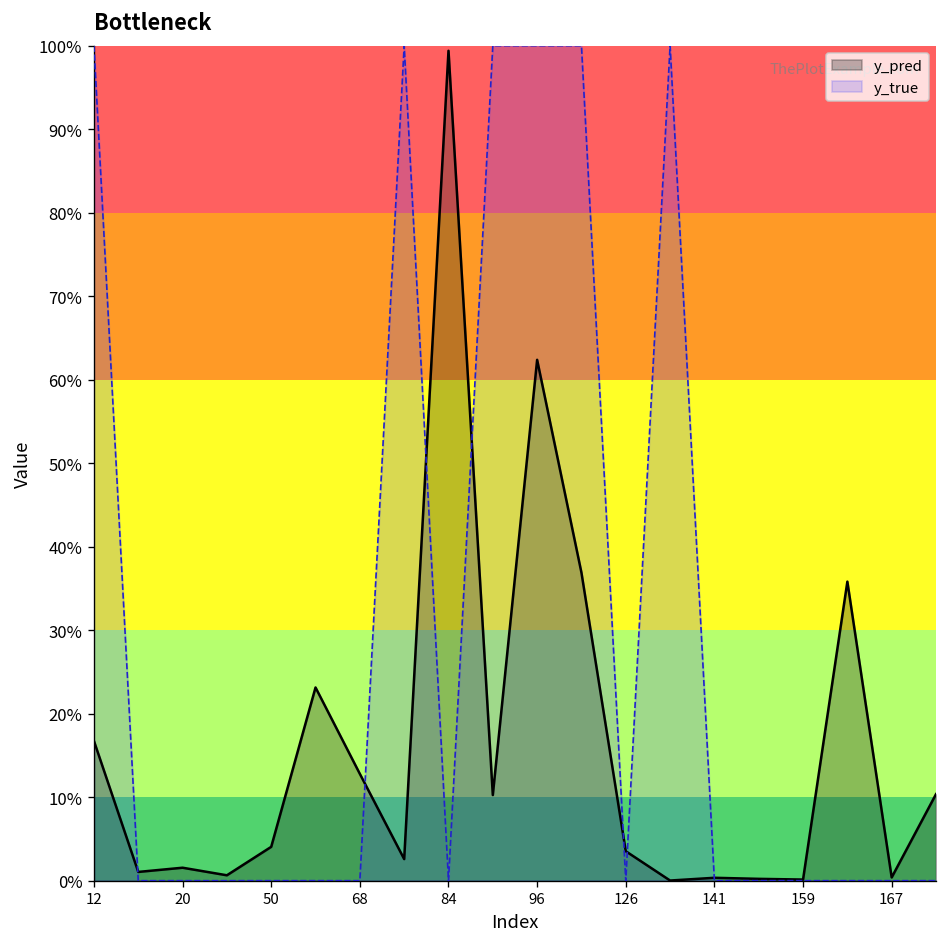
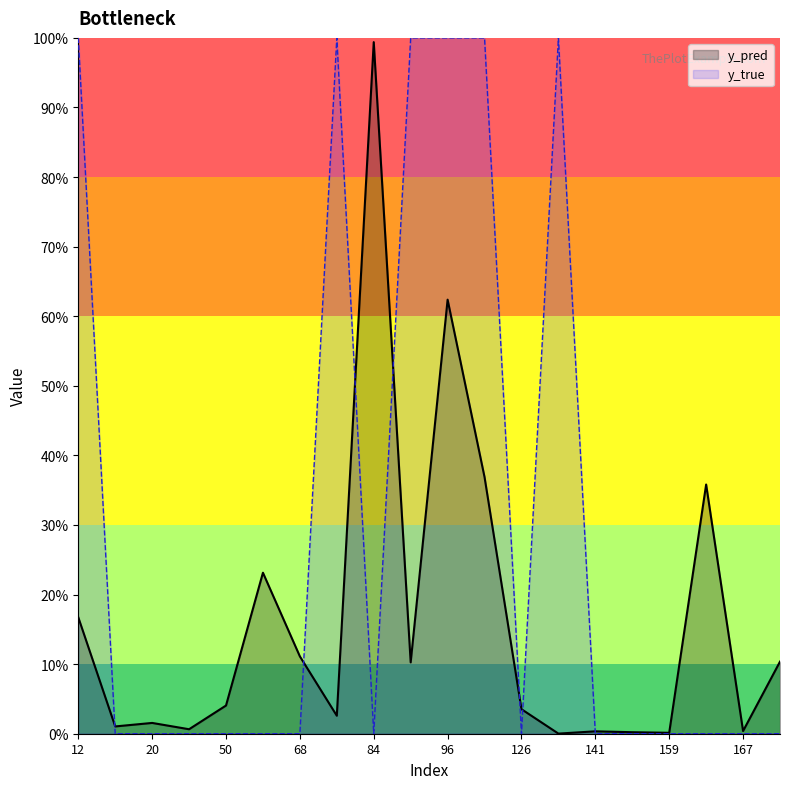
  {
    "y_pred": {
      "12": "17%",
      "20": "2%",
      "50": "4%",
-     "68": "13%",
+     "68": "11%",
      "84": "99%",
      "96": "62%",
      "126": "4%",
      "167": "0%"
    },
    "y_true": {
      "12": "100%",
      "20": "0%",
      "50": "0%",
      "68": "0%",
      "84": "0%",
      "96": "100%",
      "126": "0%",
      "167": "0%"
    }
  }
